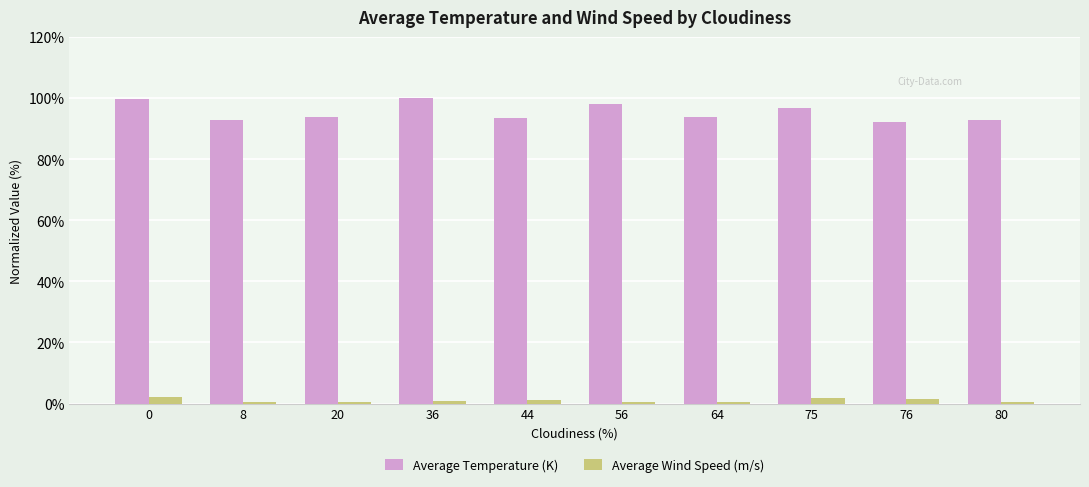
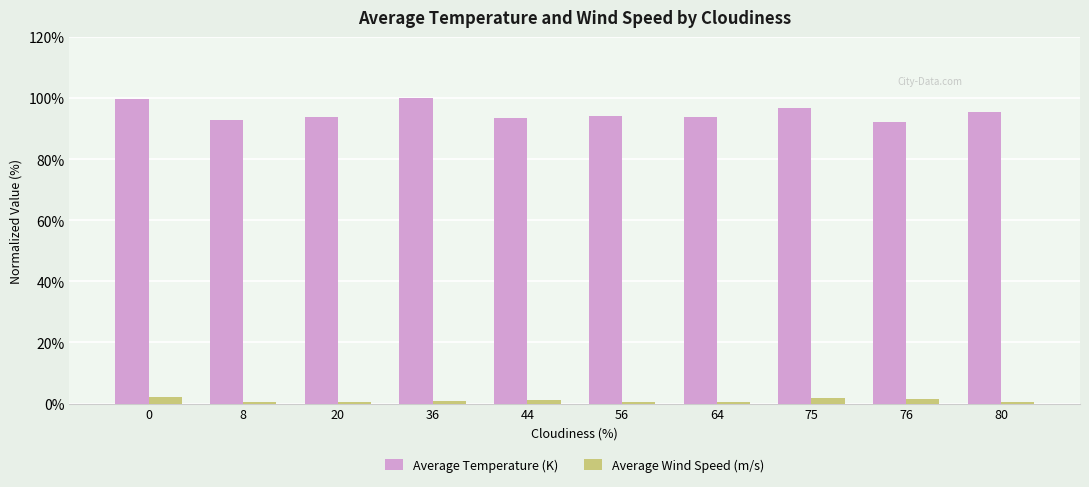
  {
    "Average Temperature (K)": {
      "0": "100%",
      "8": "93%",
      "20": "94%",
      "36": "100%",
      "44": "93%",
-     "56": "98%",
+     "56": "94%",
      "64": "94%",
      "75": "97%",
      "76": "92%",
-     "80": "93%"
+     "80": "95%"
    },
    "Average Wind Speed (m/s)": {
      "0": "2%",
      "36": "1%",
      "44": "1%",
      "75": "2%",
      "76": "1%"
    }
  }
